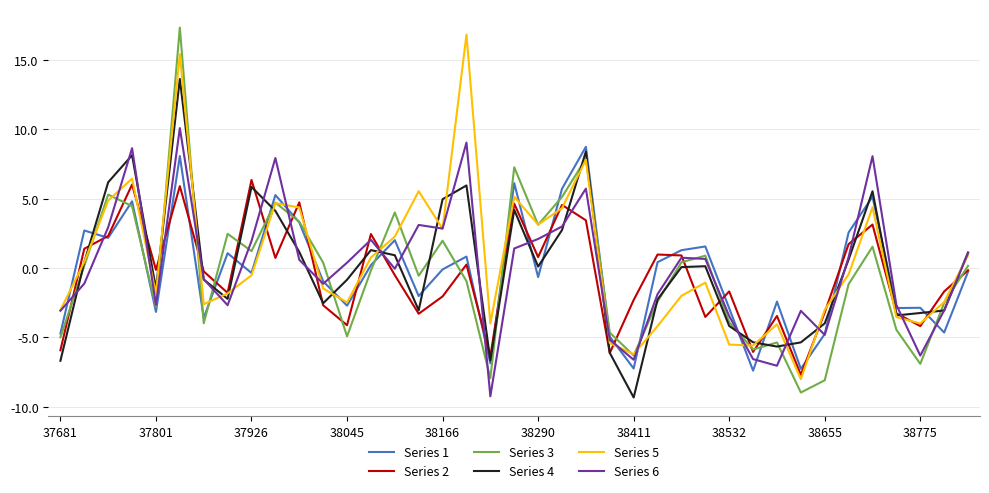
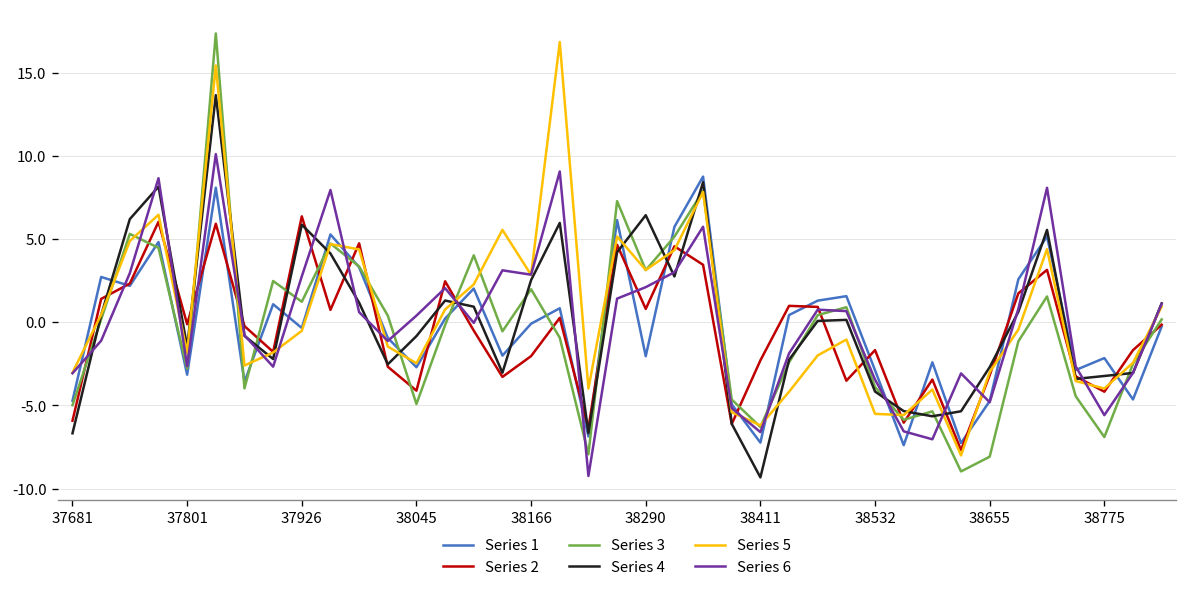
  {
    "Series 1": {
      "37681": -4.7,
      "37801": -3.2,
      "38045": -2.7,
      "38166": -0.1,
-     "38290": -0.6,
+     "38290": -2.0,
      "38411": -7.2,
      "38532": -2.9,
-     "38775": -2.9
+     "38775": -2.2
    },
    "Series 2": {
      "37681": -5.9,
      "37801": -0.1,
      "37926": 6.4,
      "38045": -4.1,
      "38166": -2.0,
      "38290": 0.8,
      "38411": -2.3,
      "38532": -1.7,
      "38655": -3.2,
      "38775": -4.2
    },
    "Series 3": {
      "37681": -5.0,
      "37926": 1.2,
      "38045": -4.9,
      "38166": 2.0,
      "38532": -3.9,
      "38655": -8.1,
      "38775": -6.9
    },
    "Series 4": {
      "37681": -6.7,
      "37801": -1.5,
      "37926": 5.9,
      "38045": -0.8,
-     "38166": 5.0,
-     "38290": 0.1,
+     "38166": 2.5,
+     "38290": 6.4,
      "38411": -9.3,
      "38532": -4.2,
-     "38655": -4.0,
+     "38655": -2.7,
      "38775": -3.2
    },
    "Series 5": {
      "37801": -1.8,
      "38045": -2.5,
      "38532": -5.5,
      "38655": -3.0,
      "38775": -4.0
    },
    "Series 6": {
-     "37926": 2.0,
+     "37926": 2.8,
      "38045": 0.4,
      "38290": 2.1,
      "38411": -6.6,
      "38532": -3.5,
-     "38775": -6.3
+     "38775": -5.6
    }
  }
